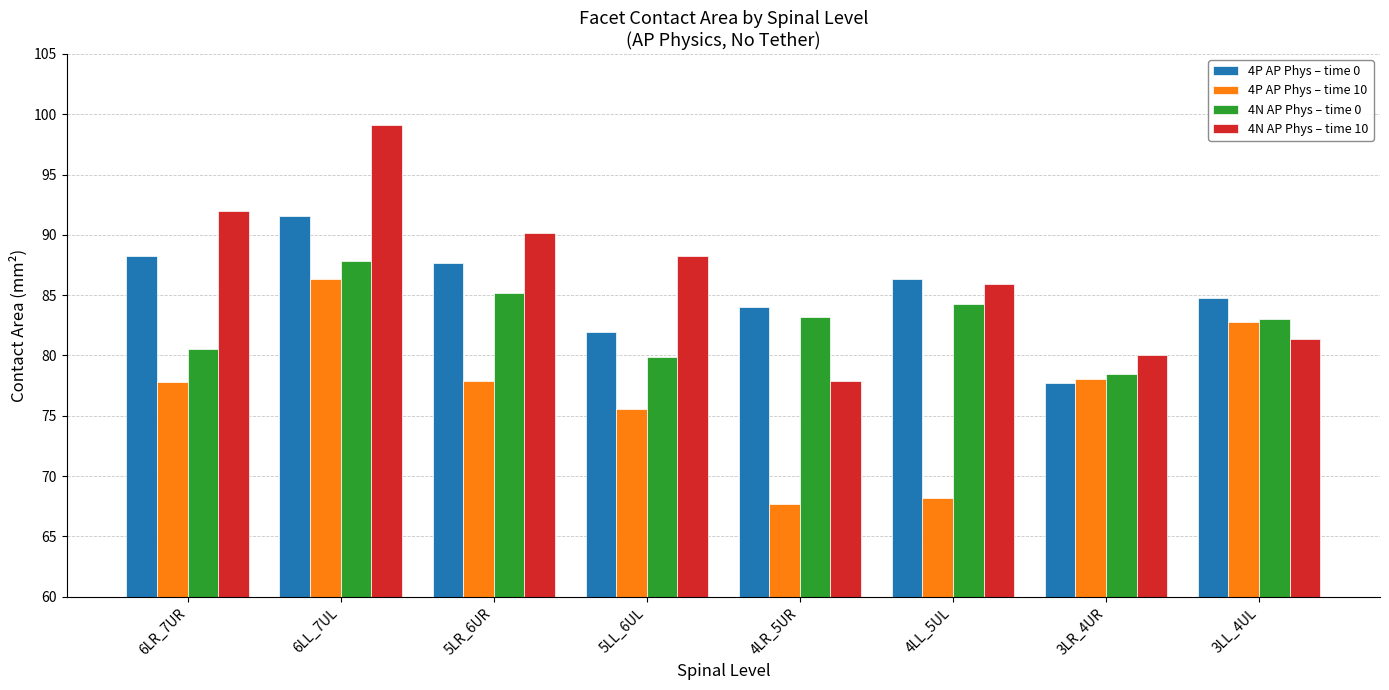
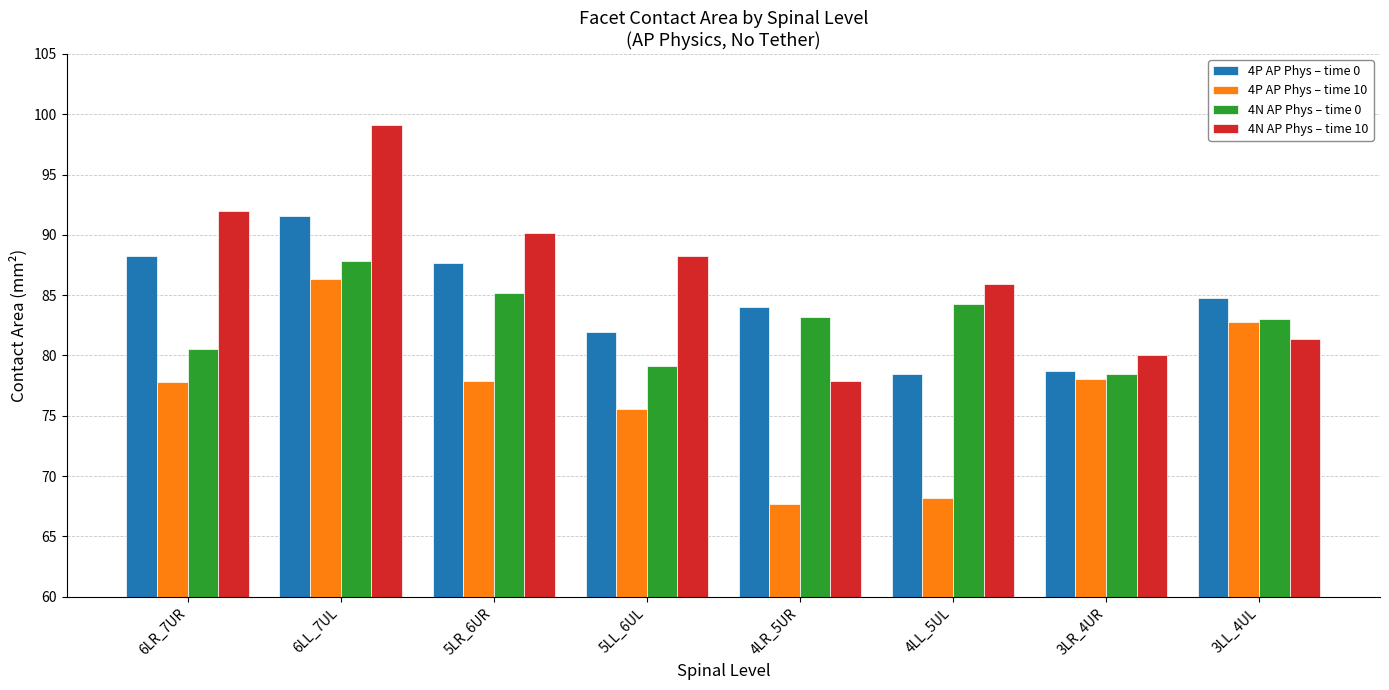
  {
    "4P AP Phys – time 0": {
      "6LR_7UR": 88.3,
      "6LL_7UL": 91.5,
      "5LR_6UR": 87.7,
      "5LL_6UL": 81.9,
      "4LR_5UR": 84.0,
-     "4LL_5UL": 86.3,
-     "3LR_4UR": 77.8,
+     "4LL_5UL": 78.5,
+     "3LR_4UR": 78.7,
      "3LL_4UL": 84.7
    },
    "4P AP Phys – time 10": {
      "6LR_7UR": 77.8,
      "6LL_7UL": 86.3,
      "5LR_6UR": 77.8,
      "5LL_6UL": 75.5,
      "4LR_5UR": 67.7,
      "4LL_5UL": 68.2,
      "3LR_4UR": 78.0,
      "3LL_4UL": 82.8
    },
    "4N AP Phys – time 0": {
      "6LR_7UR": 80.6,
      "6LL_7UL": 87.8,
      "5LR_6UR": 85.2,
-     "5LL_6UL": 79.9,
+     "5LL_6UL": 79.1,
      "4LR_5UR": 83.2,
      "4LL_5UL": 84.3,
      "3LR_4UR": 78.5,
      "3LL_4UL": 83.0
    },
    "4N AP Phys – time 10": {
      "6LR_7UR": 92.0,
      "6LL_7UL": 99.1,
      "5LR_6UR": 90.1,
      "5LL_6UL": 88.3,
      "4LR_5UR": 77.9,
      "4LL_5UL": 85.9,
      "3LR_4UR": 80.0,
      "3LL_4UL": 81.3
    }
  }
